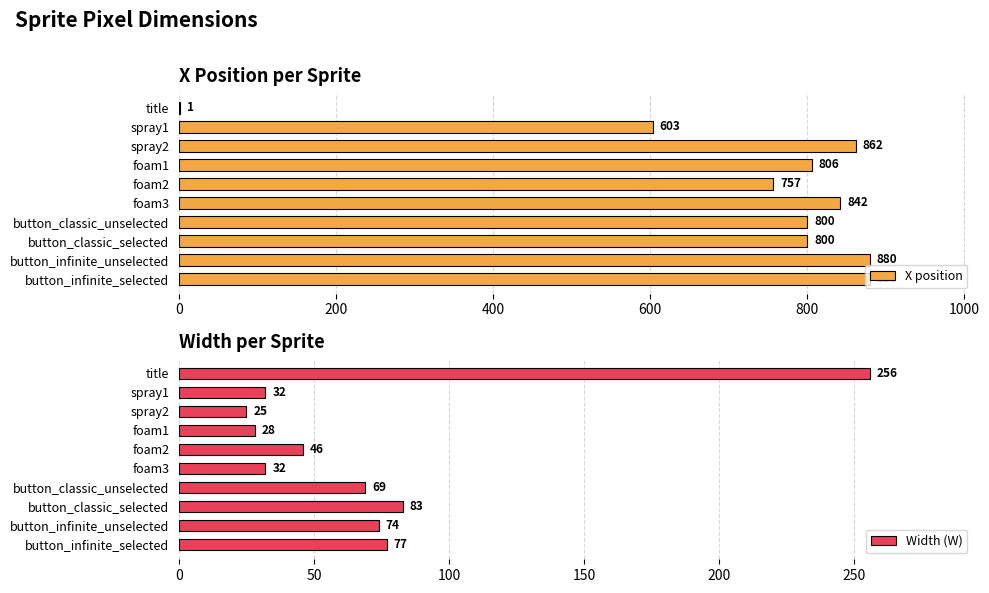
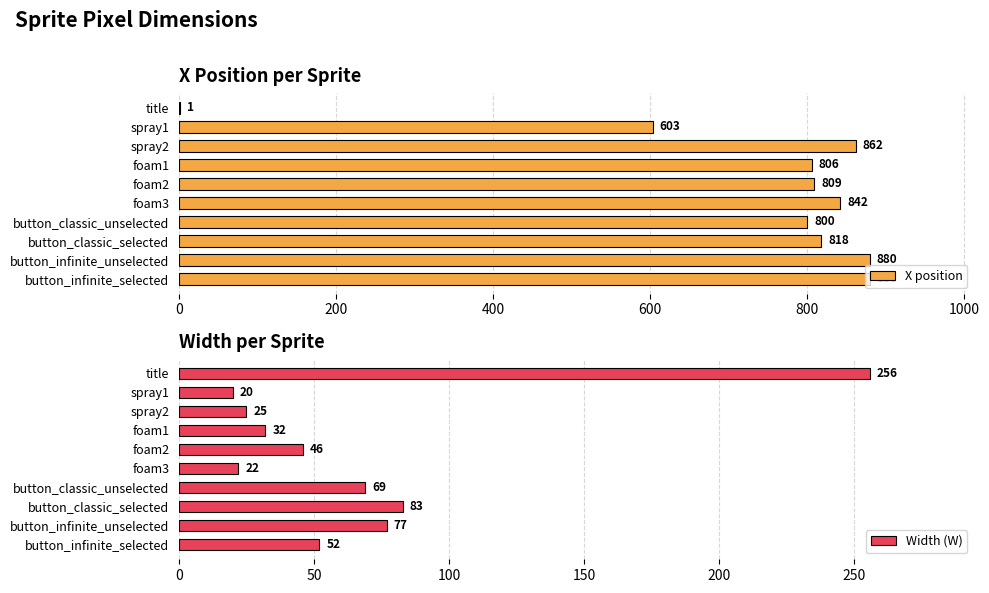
  {
    "X Position per Sprite": {
      "title": 1,
      "spray1": 603,
      "spray2": 862,
      "foam1": 806,
-     "foam2": 757,
+     "foam2": 809,
      "foam3": 842,
      "button_classic_unselected": 800,
-     "button_classic_selected": 800
+     "button_classic_selected": 818
    },
    "Width per Sprite": {
      "title": 256,
-     "spray1": 32,
+     "spray1": 20,
      "spray2": 25,
-     "foam1": 28,
+     "foam1": 32,
      "foam2": 46,
-     "foam3": 32,
+     "foam3": 22,
      "button_classic_unselected": 69,
      "button_classic_selected": 83,
-     "button_infinite_unselected": 74,
-     "button_infinite_selected": 77
+     "button_infinite_unselected": 77,
+     "button_infinite_selected": 52
    }
  }
